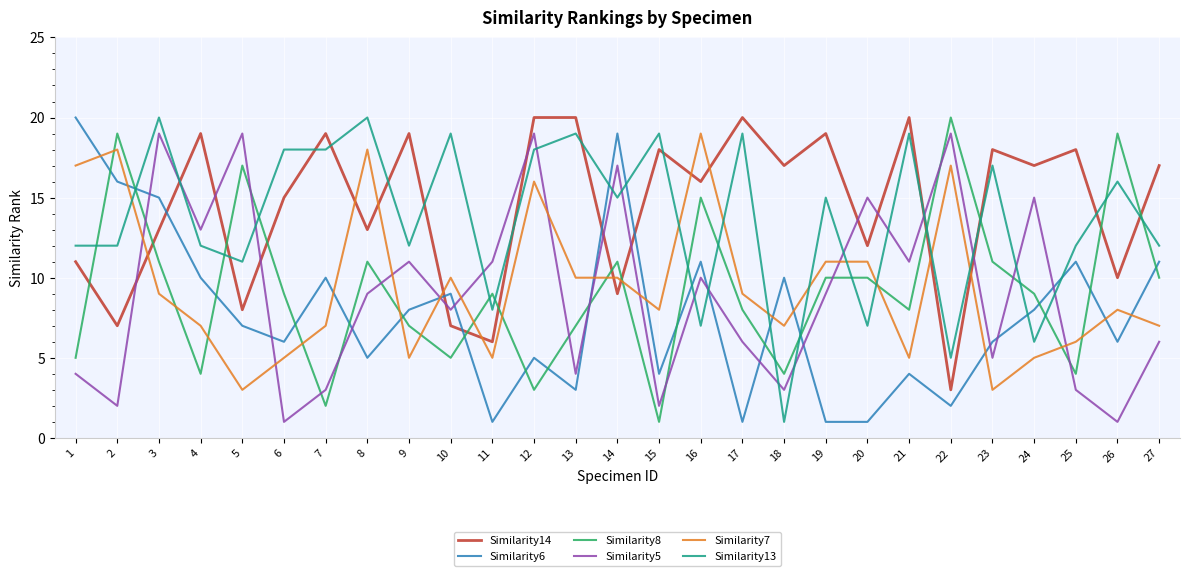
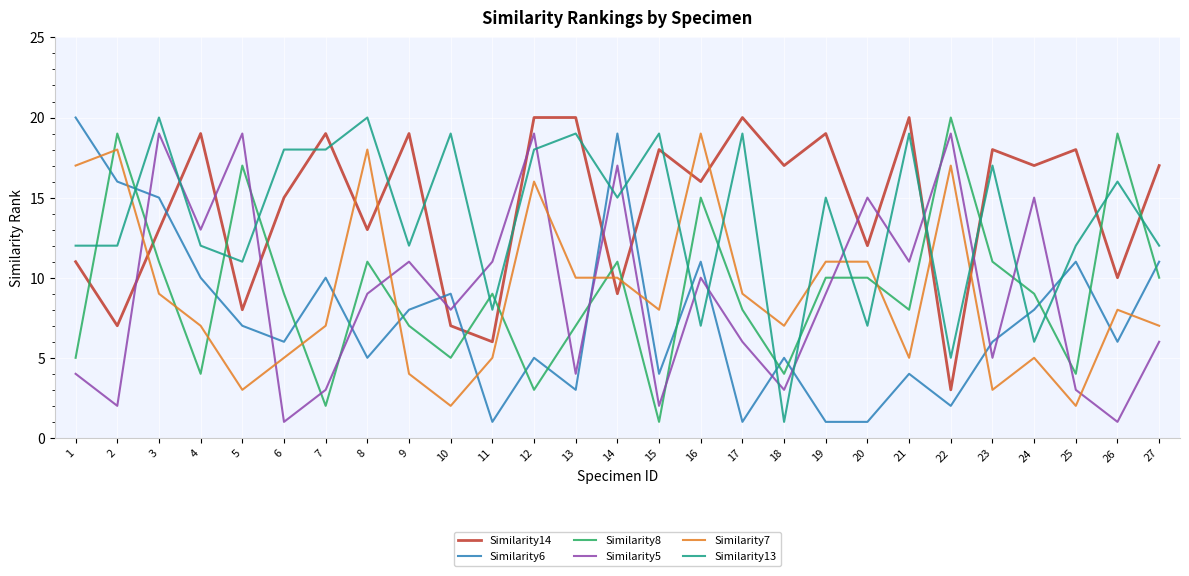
  {
    "Similarity14": {
      "1": 11,
      "2": 7,
      "3": 13,
      "4": 19,
      "5": 8,
      "6": 15,
      "7": 19,
      "8": 13,
      "9": 19,
      "10": 7,
      "11": 6,
      "12": 20,
      "13": 20,
      "14": 9,
      "15": 18,
      "16": 16,
      "17": 20,
      "18": 17,
      "19": 19,
      "20": 12,
      "21": 20,
      "22": 3,
      "23": 18,
      "24": 17,
      "25": 18,
      "26": 10,
      "27": 17
    },
    "Similarity6": {
      "1": 20,
      "2": 16,
      "3": 15,
      "4": 10,
      "5": 7,
      "6": 6,
      "7": 10,
      "8": 5,
      "9": 8,
      "10": 9,
      "11": 1,
      "12": 5,
      "13": 3,
      "14": 19,
      "15": 4,
      "16": 11,
      "17": 1,
-     "18": 10,
+     "18": 5,
      "19": 1,
      "20": 1,
      "21": 4,
      "22": 2,
      "23": 6,
      "24": 8,
      "25": 11,
      "26": 6,
      "27": 11
    },
    "Similarity5": {
      "1": 4,
      "2": 2,
      "3": 19,
      "4": 13,
      "5": 19,
      "6": 1,
      "7": 3,
      "8": 9,
      "9": 11,
      "10": 8,
      "11": 11,
      "12": 19,
      "13": 4,
      "14": 17,
      "15": 2,
      "16": 10,
      "17": 6,
      "18": 3,
      "19": 9,
      "20": 15,
      "21": 11,
      "22": 19,
      "23": 5,
      "24": 15,
      "25": 3,
      "26": 1,
      "27": 6
    },
    "Similarity7": {
      "1": 17,
      "2": 18,
      "3": 9,
      "4": 7,
      "5": 3,
      "6": 5,
      "7": 7,
      "8": 18,
-     "9": 5,
-     "10": 10,
+     "9": 4,
+     "10": 2,
      "11": 5,
      "12": 16,
      "13": 10,
      "14": 10,
      "15": 8,
      "16": 19,
      "17": 9,
      "18": 7,
      "19": 11,
      "20": 11,
      "21": 5,
      "22": 17,
      "23": 3,
      "24": 5,
-     "25": 6,
+     "25": 2,
      "26": 8,
      "27": 7
    }
  }
